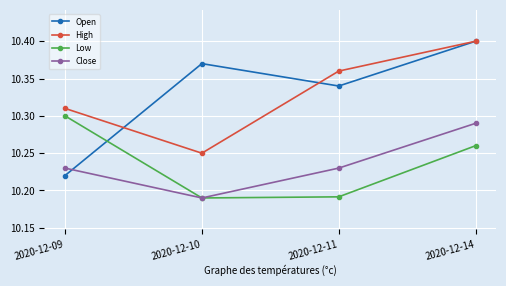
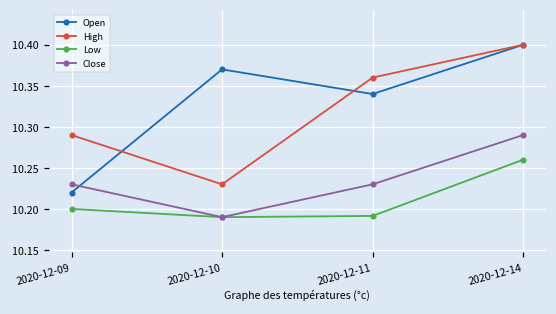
  {
    "Open": {
      "2020-12-09": 10.22,
      "2020-12-10": 10.37,
      "2020-12-11": 10.34
    },
    "High": {
-     "2020-12-09": 10.31,
-     "2020-12-10": 10.25,
+     "2020-12-09": 10.29,
+     "2020-12-10": 10.23,
      "2020-12-11": 10.36
    },
    "Low": {
-     "2020-12-09": 10.3,
+     "2020-12-09": 10.2,
      "2020-12-11": 10.19,
      "2020-12-14": 10.26
    },
    "Close": {
      "2020-12-09": 10.23,
      "2020-12-11": 10.23,
      "2020-12-14": 10.29
    }
  }
